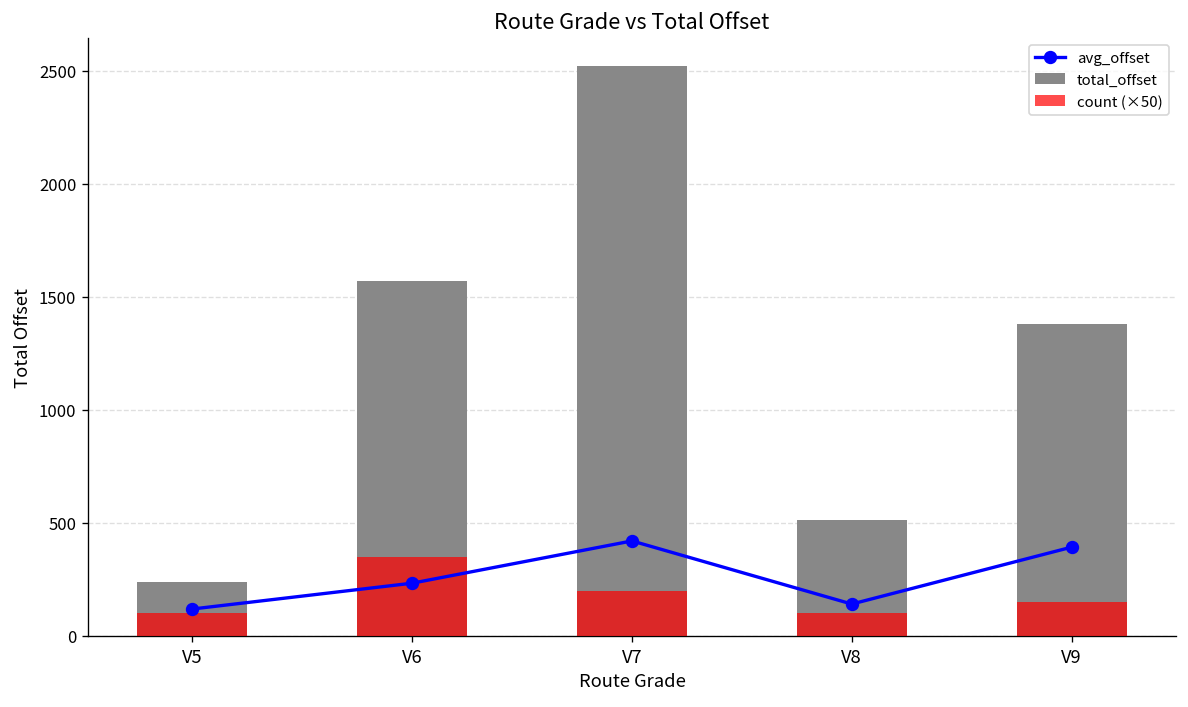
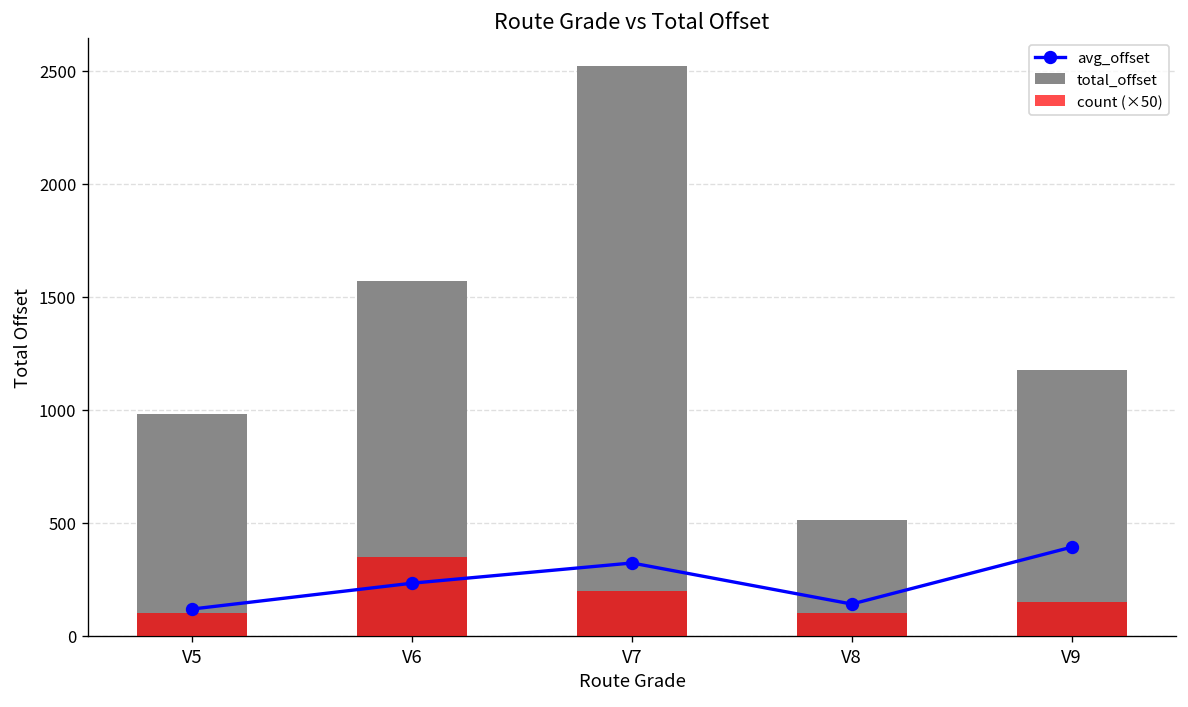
  {
    "total_offset": {
-     "V5": 240,
+     "V5": 980,
      "V6": 1570,
      "V7": 2520,
      "V8": 510,
-     "V9": 1380
+     "V9": 1180
    },
    "avg_offset": {
      "V5": 120,
      "V6": 230,
-     "V7": 420,
+     "V7": 320,
      "V8": 140,
      "V9": 390
    }
  }
